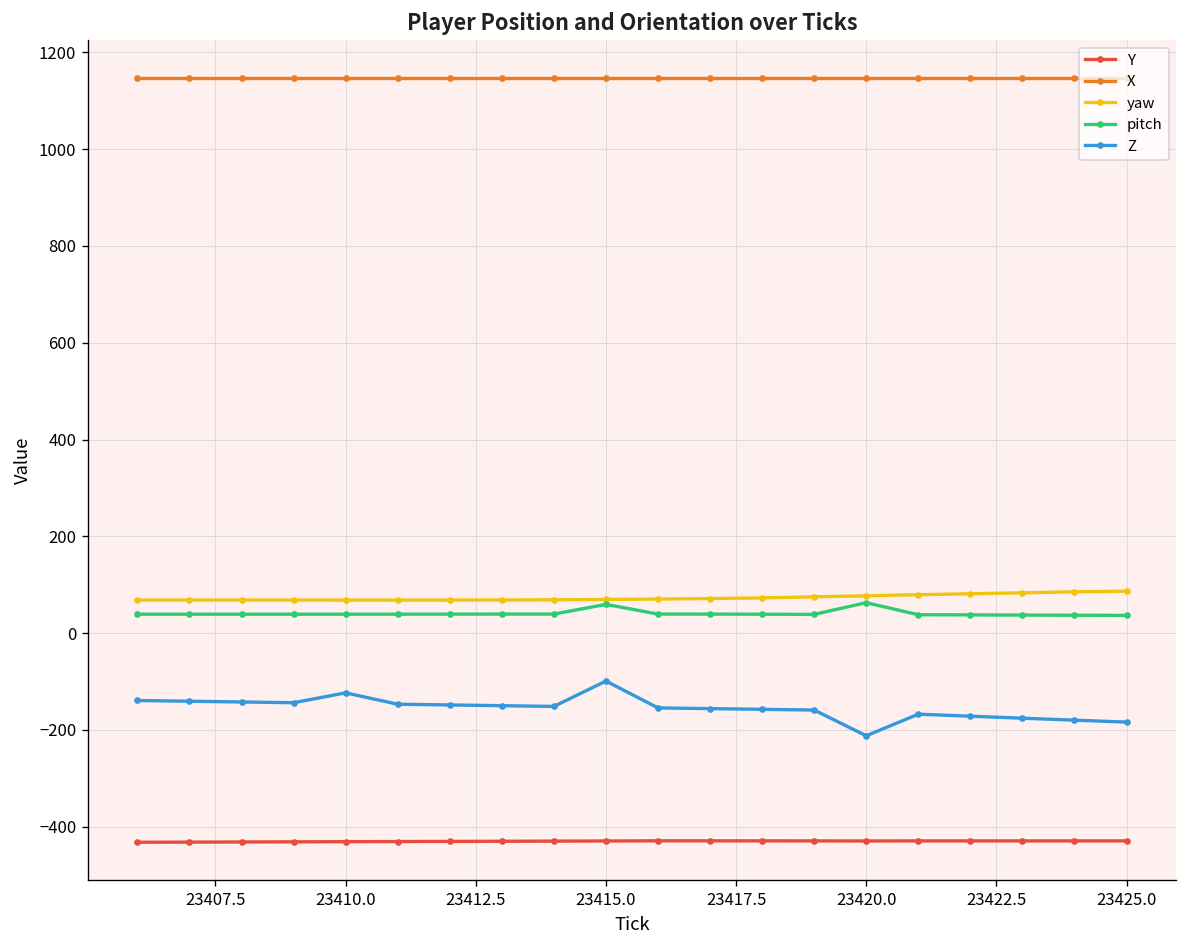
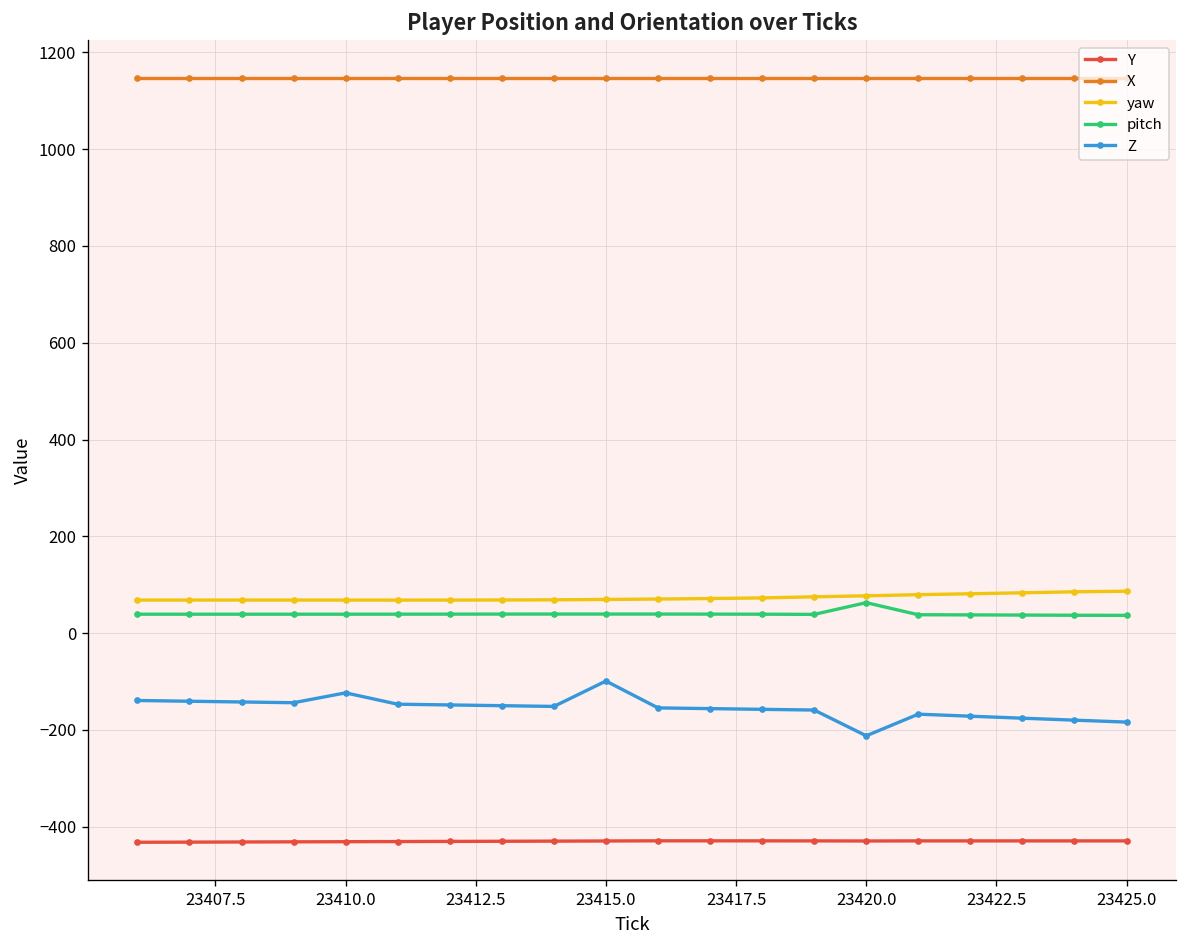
  {
    "yaw": {
      "23410.0": 70,
      "23415.0": 70,
      "23420.0": 80,
      "23425.0": 90
    },
    "pitch": {
      "23410.0": 40,
-     "23415.0": 60,
+     "23415.0": 40,
      "23420.0": 60,
      "23425.0": 40
    },
    "Z": {
      "23410.0": -120,
      "23415.0": -100,
      "23420.0": -210,
      "23425.0": -180
    }
  }
